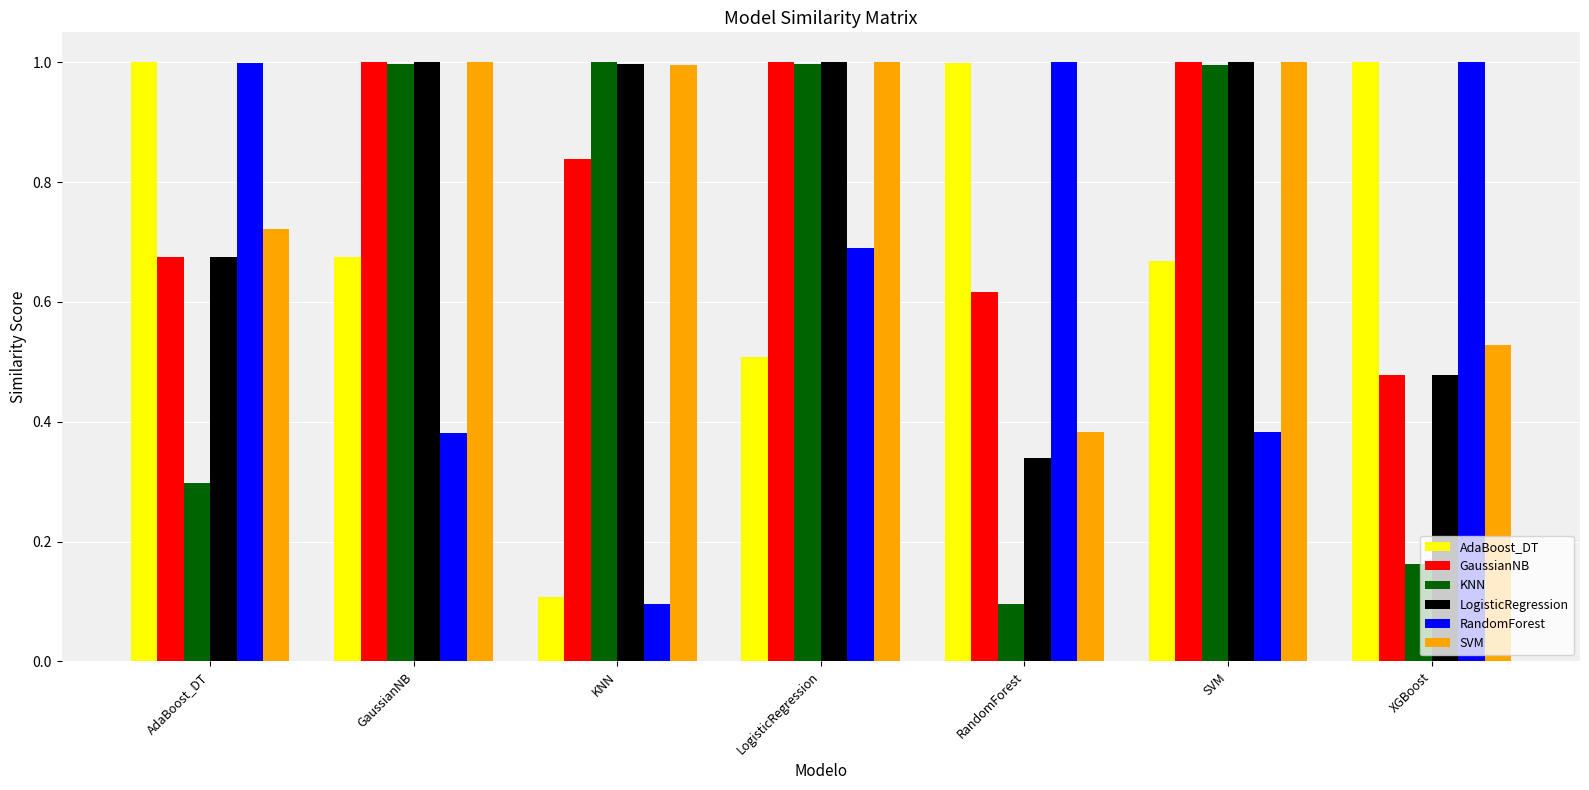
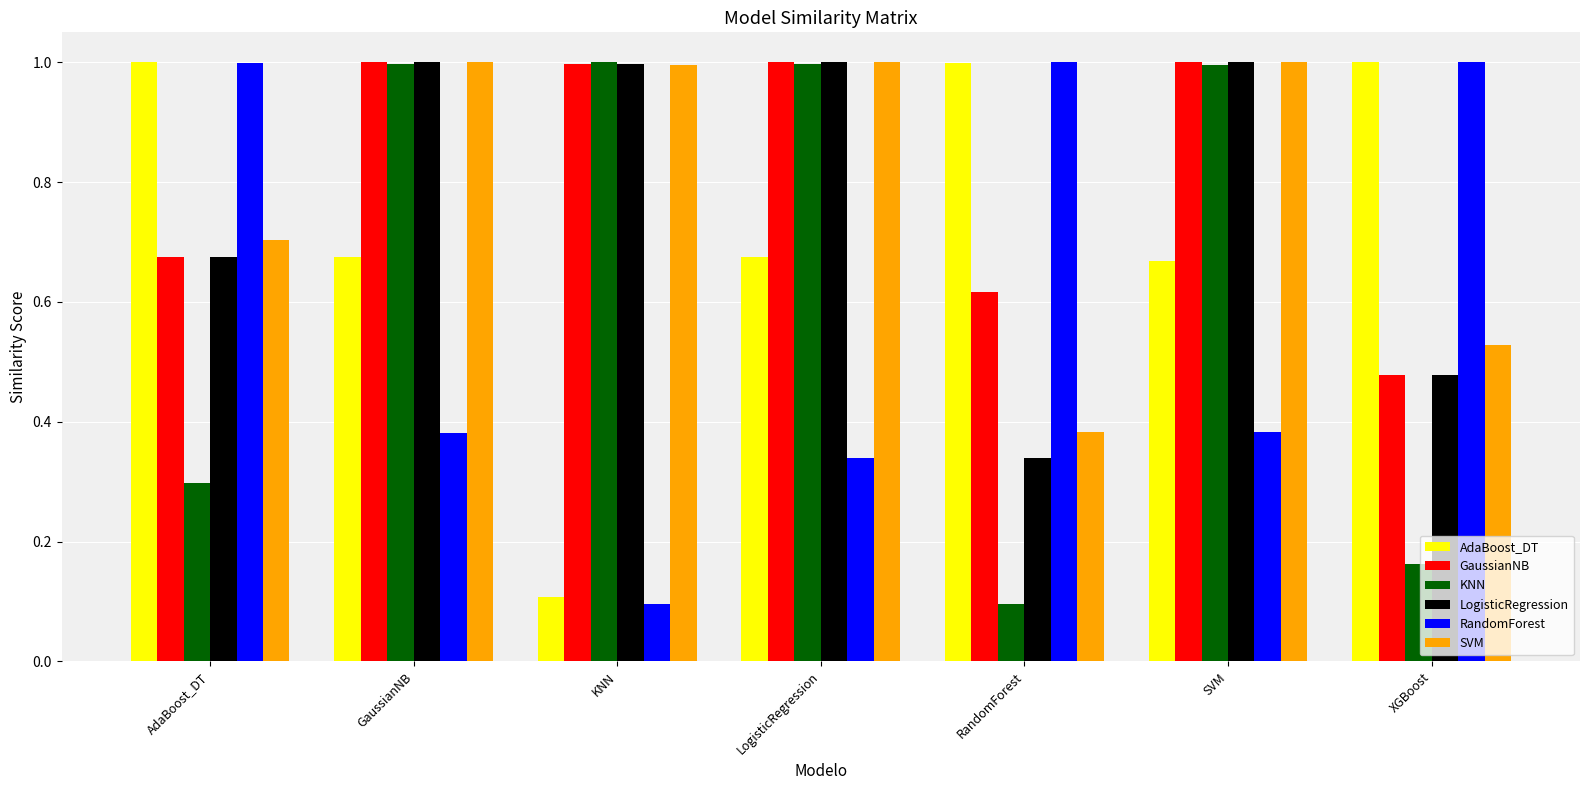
  {
    "AdaBoost_DT": {
      "AdaBoost_DT": 1.00,
      "GaussianNB": 0.68,
      "KNN": 0.11,
-     "LogisticRegression": 0.51,
+     "LogisticRegression": 0.68,
      "RandomForest": 1.00,
      "SVM": 0.67,
      "XGBoost": 1.00
    },
    "GaussianNB": {
      "AdaBoost_DT": 0.68,
      "GaussianNB": 1.00,
-     "KNN": 0.84,
+     "KNN": 1.00,
      "LogisticRegression": 1.00,
      "RandomForest": 0.62,
      "SVM": 1.00,
      "XGBoost": 0.48
    },
    "KNN": {
      "AdaBoost_DT": 0.30,
      "GaussianNB": 1.00,
      "KNN": 1.00,
      "LogisticRegression": 1.00,
      "RandomForest": 0.10,
      "SVM": 0.99,
      "XGBoost": 0.16
    },
    "LogisticRegression": {
      "AdaBoost_DT": 0.68,
      "GaussianNB": 1.00,
      "KNN": 1.00,
      "LogisticRegression": 1.00,
      "RandomForest": 0.34,
      "SVM": 1.00,
      "XGBoost": 0.48
    },
    "RandomForest": {
      "AdaBoost_DT": 1.00,
      "GaussianNB": 0.38,
      "KNN": 0.10,
-     "LogisticRegression": 0.69,
+     "LogisticRegression": 0.34,
      "RandomForest": 1.00,
      "SVM": 0.38,
      "XGBoost": 1.00
    },
    "SVM": {
-     "AdaBoost_DT": 0.72,
+     "AdaBoost_DT": 0.70,
      "GaussianNB": 1.00,
      "KNN": 0.99,
      "LogisticRegression": 1.00,
      "RandomForest": 0.38,
      "SVM": 1.00,
      "XGBoost": 0.53
    }
  }
